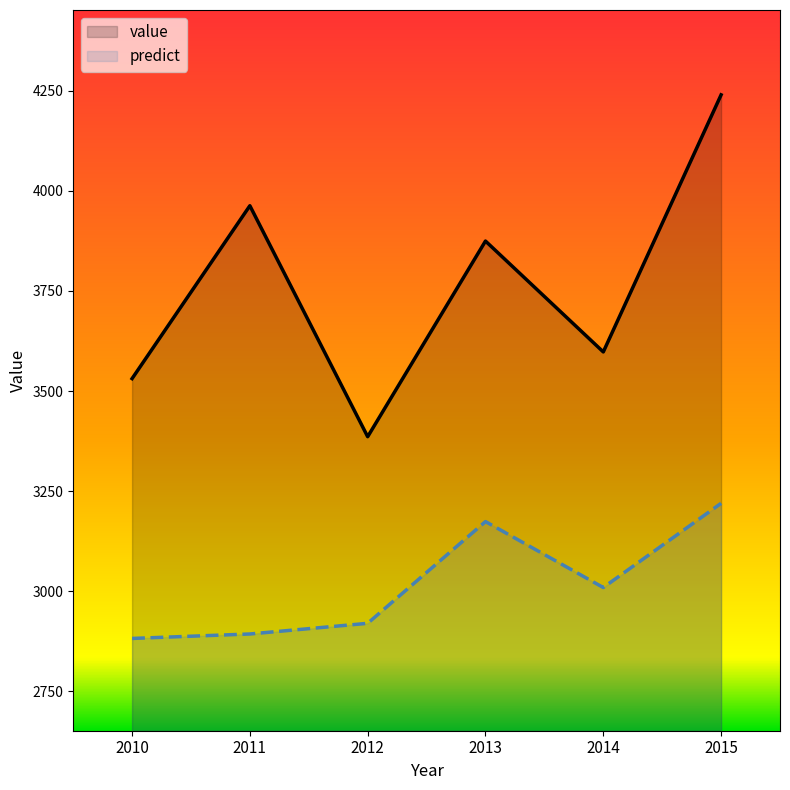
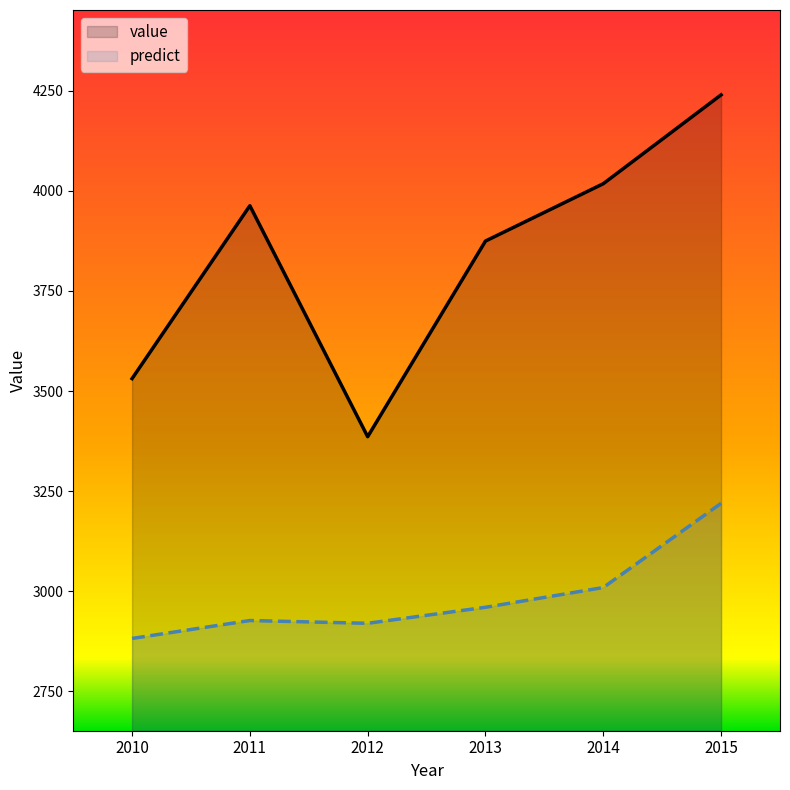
  {
    "value": {
      "2010": 3530,
      "2011": 3960,
      "2012": 3390,
      "2013": 3870,
-     "2014": 3600,
+     "2014": 4020,
      "2015": 4240
    },
    "predict": {
      "2010": 2880,
-     "2011": 2890,
+     "2011": 2930,
      "2012": 2920,
-     "2013": 3170,
+     "2013": 2960,
      "2014": 3010,
      "2015": 3220
    }
  }
